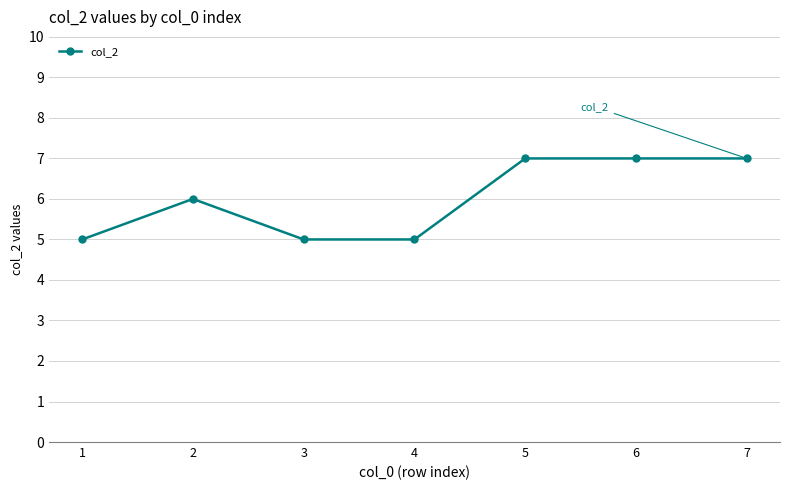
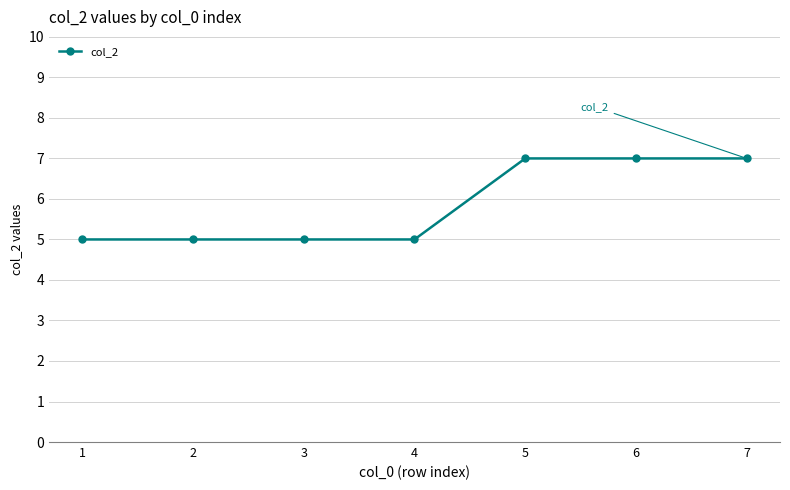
  {
    "1": 5,
-   "2": 6,
+   "2": 5,
    "3": 5,
    "4": 5,
    "5": 7,
    "7": 7
  }
